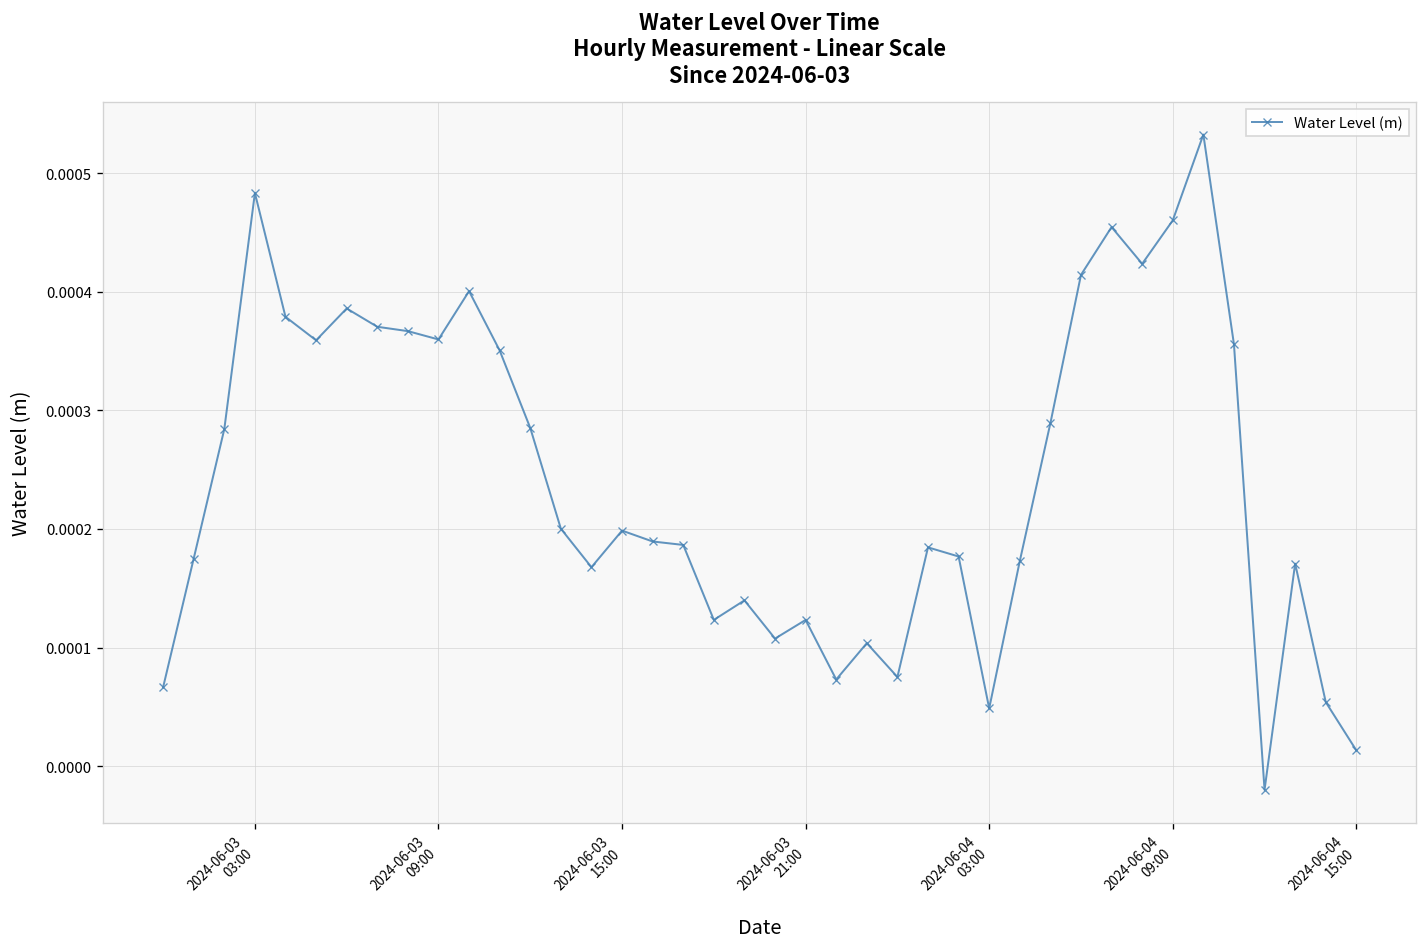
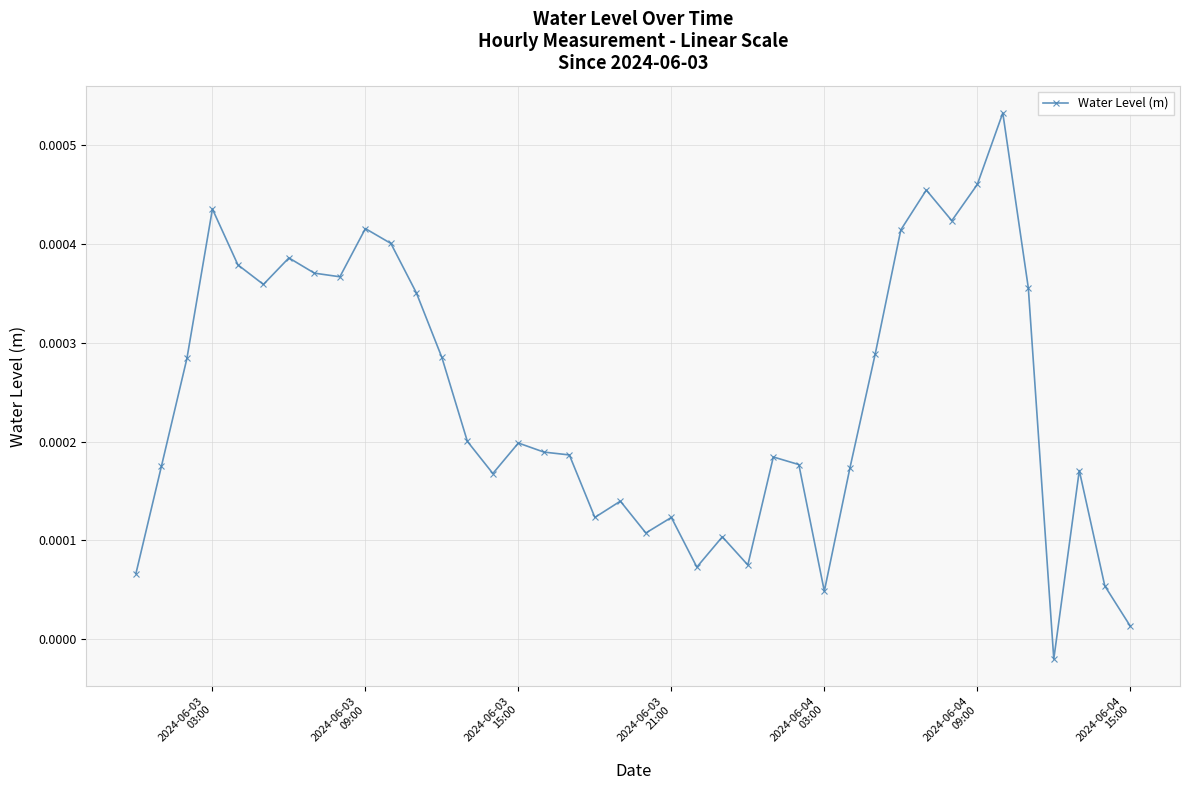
  {
-   "2024-06-03 03:00": 0.00048,
-   "2024-06-03 09:00": 0.00036,
+   "2024-06-03 03:00": 0.00044,
+   "2024-06-03 09:00": 0.00042,
    "2024-06-03 15:00": 0.00020,
    "2024-06-03 21:00": 0.00012,
    "2024-06-04 03:00": 0.00005,
    "2024-06-04 09:00": 0.00046,
    "2024-06-04 15:00": 0.00001
  }
